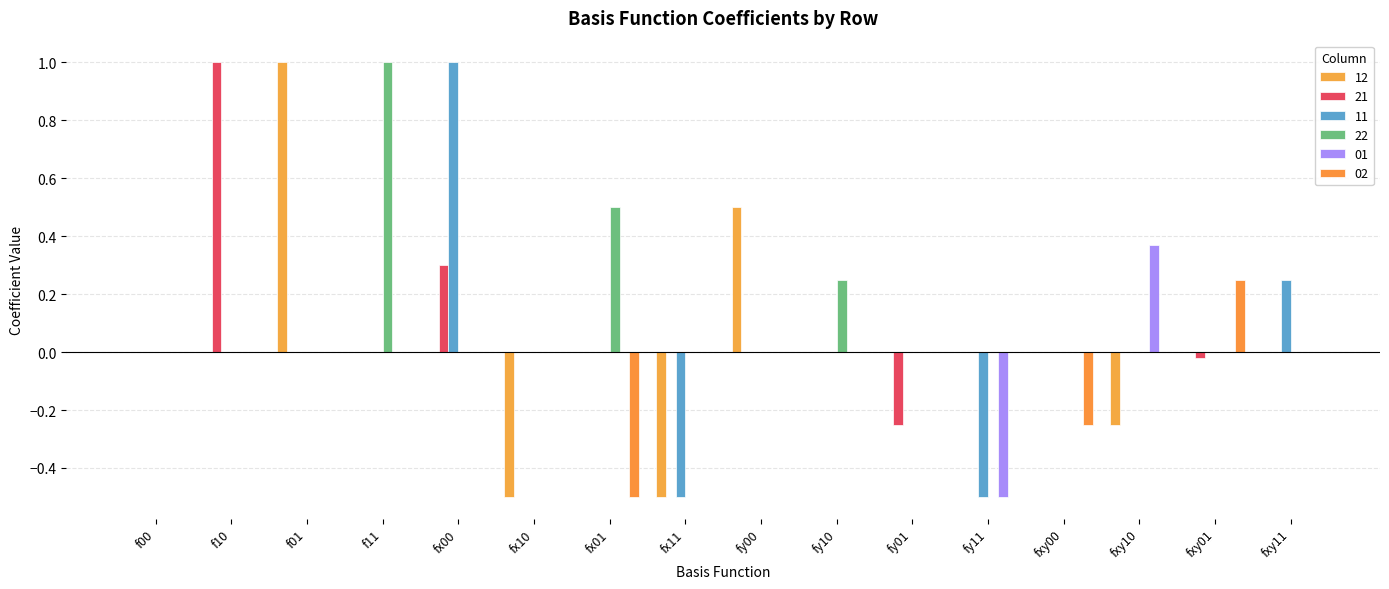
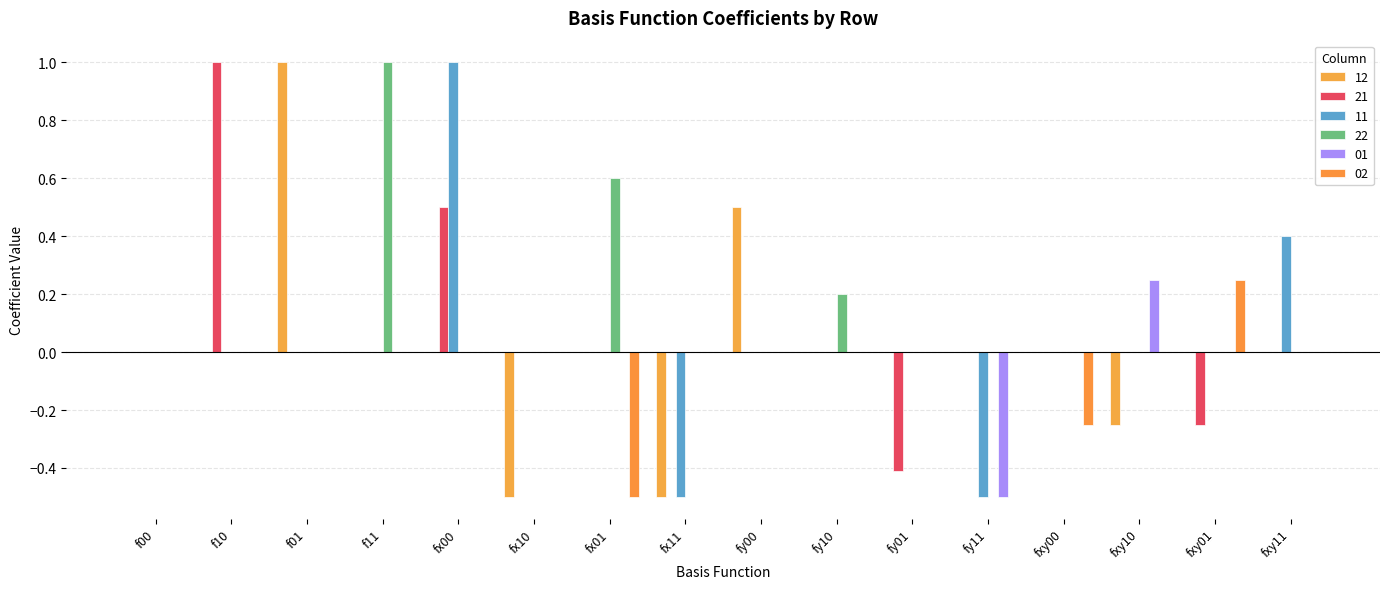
  {
    "21": {
      "f00": 0.00,
      "f10": 1.00,
      "f01": 0.00,
      "f11": 0.00,
-     "fx00": 0.3,
+     "fx00": 0.5,
      "fx10": 0.00,
      "fx01": 0.00,
      "fx11": 0.00,
      "fy00": 0.00,
      "fy10": 0.00,
-     "fy01": -0.25,
+     "fy01": -0.41,
      "fy11": 0.00,
      "fxy00": 0.00,
      "fxy10": 0.00,
-     "fxy01": -0.02,
+     "fxy01": -0.25,
      "fxy11": 0.00
    },
    "11": {
      "f00": 0.00,
      "f10": 0.00,
      "f01": 0.00,
      "f11": 0.00,
      "fx00": 1.00,
      "fx10": 0.00,
      "fx01": 0.00,
      "fx11": -0.50,
      "fy00": 0.00,
      "fy10": 0.00,
      "fy01": 0.00,
      "fy11": -0.50,
      "fxy00": 0.00,
      "fxy10": 0.00,
      "fxy01": 0.00,
-     "fxy11": 0.25
+     "fxy11": 0.40
    },
    "22": {
      "f00": 0.00,
      "f10": 0.00,
      "f01": 0.00,
      "f11": 1.00,
      "fx00": 0.00,
      "fx10": 0.00,
-     "fx01": 0.5,
+     "fx01": 0.6,
      "fx11": 0.00,
      "fy00": 0.00,
-     "fy10": 0.25,
+     "fy10": 0.20,
      "fy01": 0.00,
      "fy11": 0.00,
      "fxy00": 0.00,
      "fxy10": 0.00,
      "fxy01": 0.00,
      "fxy11": 0.00
    },
    "01": {
      "f00": 0.00,
      "f10": 0.00,
      "f01": 0.00,
      "f11": 0.00,
      "fx00": 0.00,
      "fx10": 0.00,
      "fx01": 0.00,
      "fx11": 0.00,
      "fy00": 0.00,
      "fy10": 0.00,
      "fy01": 0.00,
      "fy11": -0.50,
      "fxy00": 0.00,
-     "fxy10": 0.37,
+     "fxy10": 0.25,
      "fxy01": 0.00,
      "fxy11": 0.00
    }
  }
